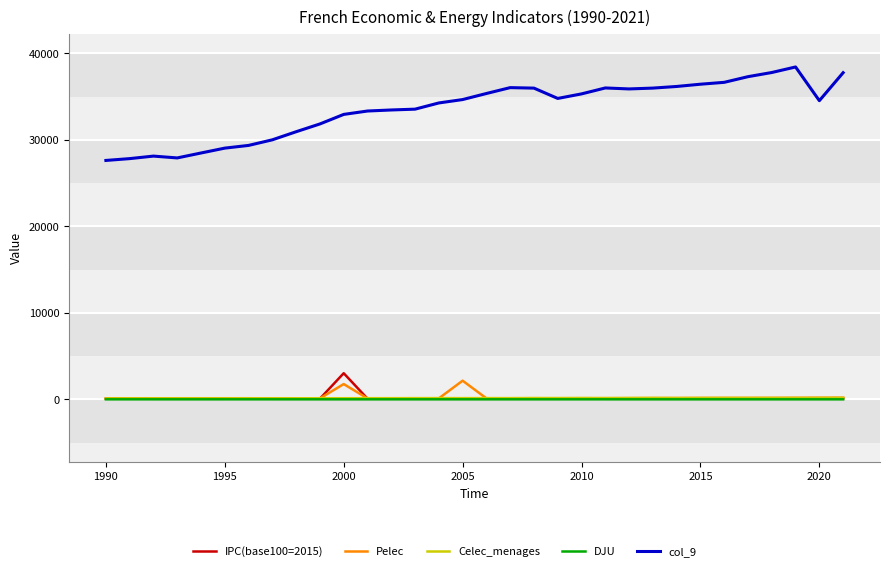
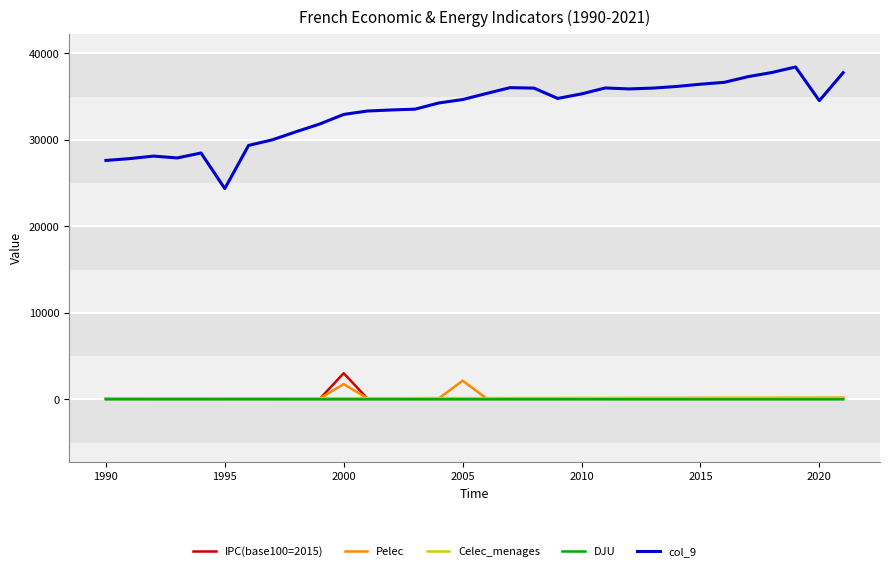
  {
    "IPC(base100=2015)": {
      "2000": 3000
    },
    "Pelec": {
      "2000": 2000,
      "2005": 2000
    },
    "col_9": {
      "1990": 28000,
-     "1995": 29000,
+     "1995": 24000,
      "2000": 33000,
      "2005": 35000,
      "2010": 35000,
      "2015": 36000,
      "2020": 35000
    }
  }
